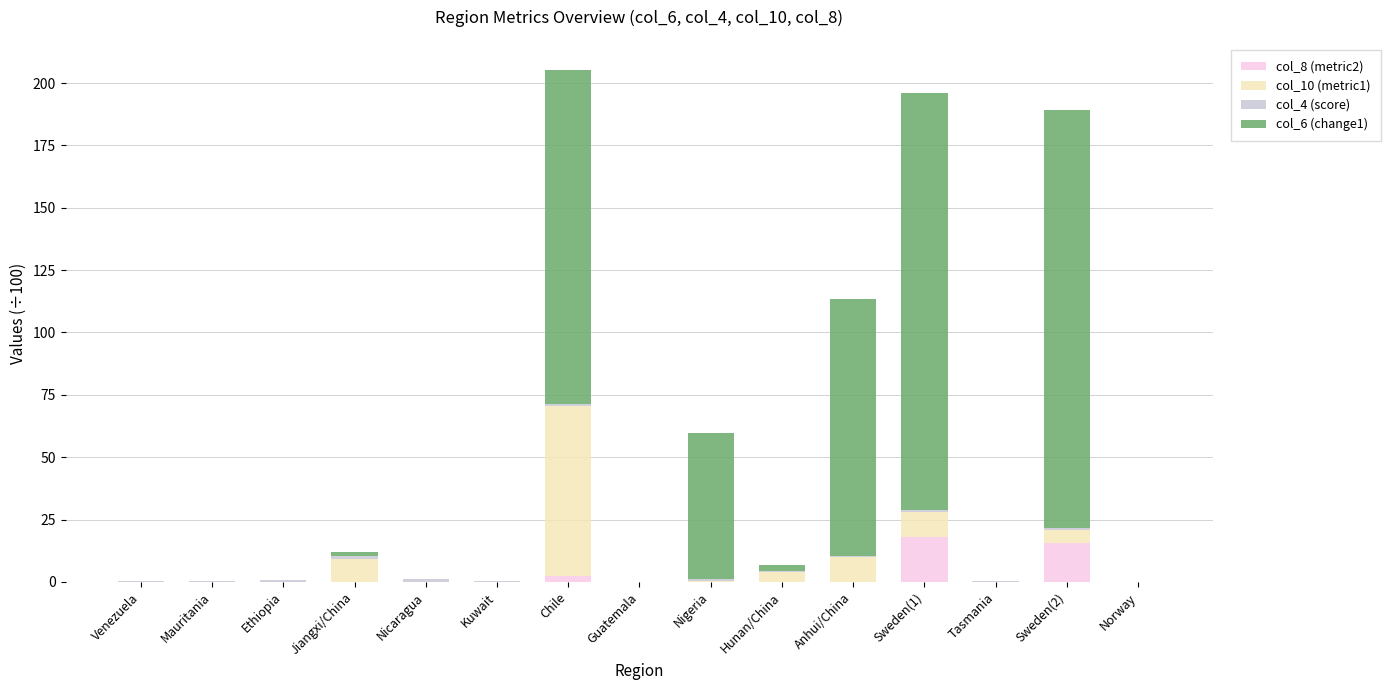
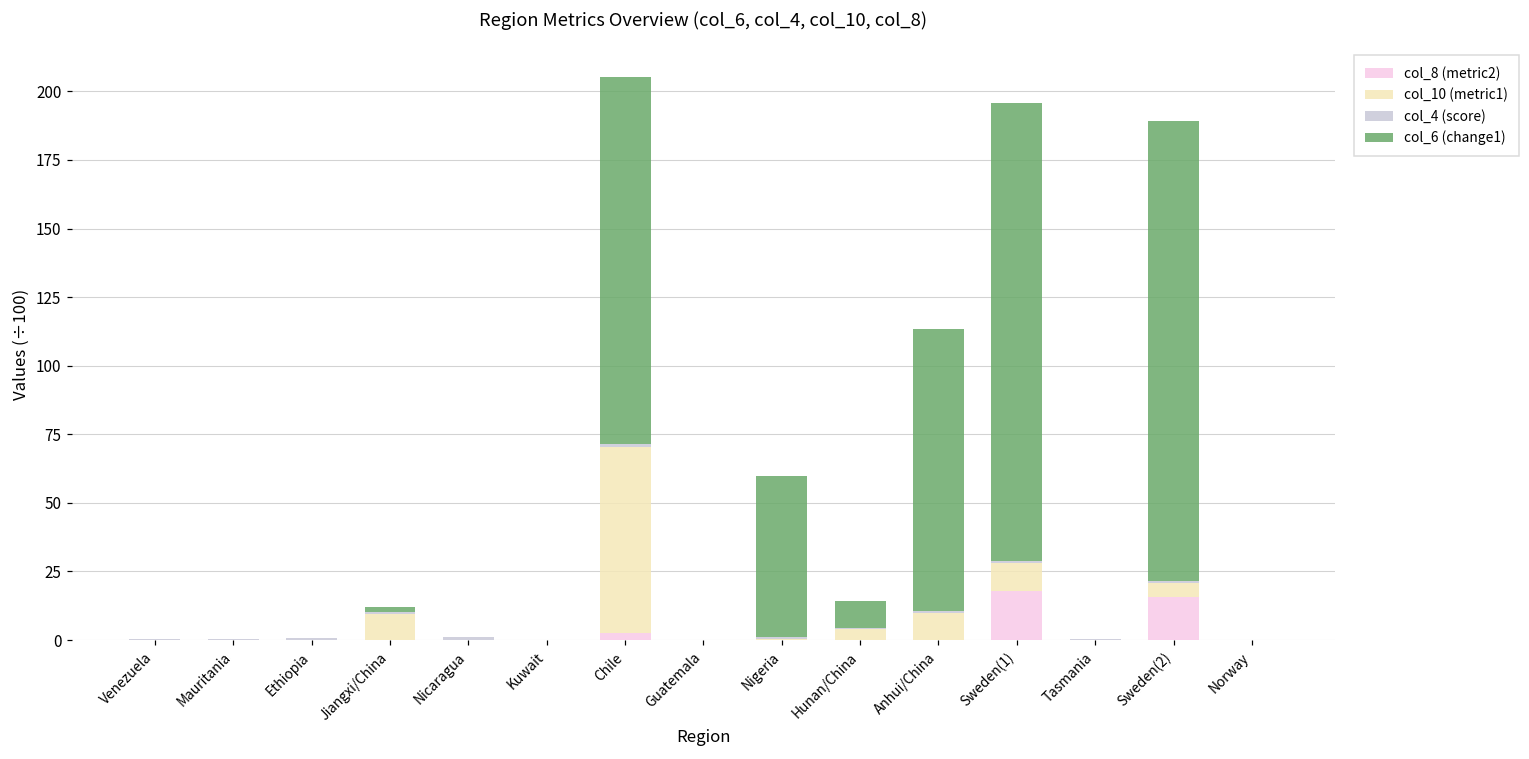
  {
    "col_6 (change1)": {
      "Venezuela": 0,
      "Jiangxi/China": 2,
      "Kuwait": 0,
      "Chile": 134,
      "Guatemala": 0,
      "Nigeria": 59,
-     "Hunan/China": 2,
+     "Hunan/China": 10,
      "Anhui/China": 103,
      "Sweden(1)": 167,
      "Tasmania": 0,
      "Sweden(2)": 168
    }
  }
